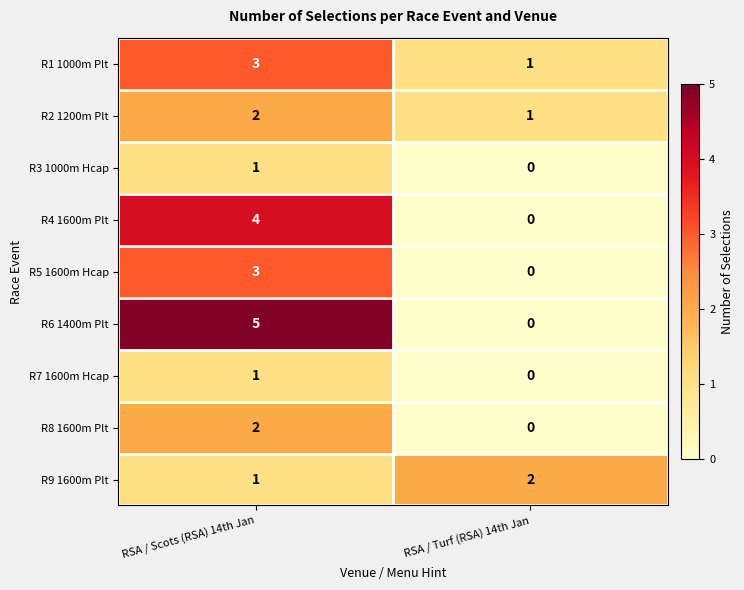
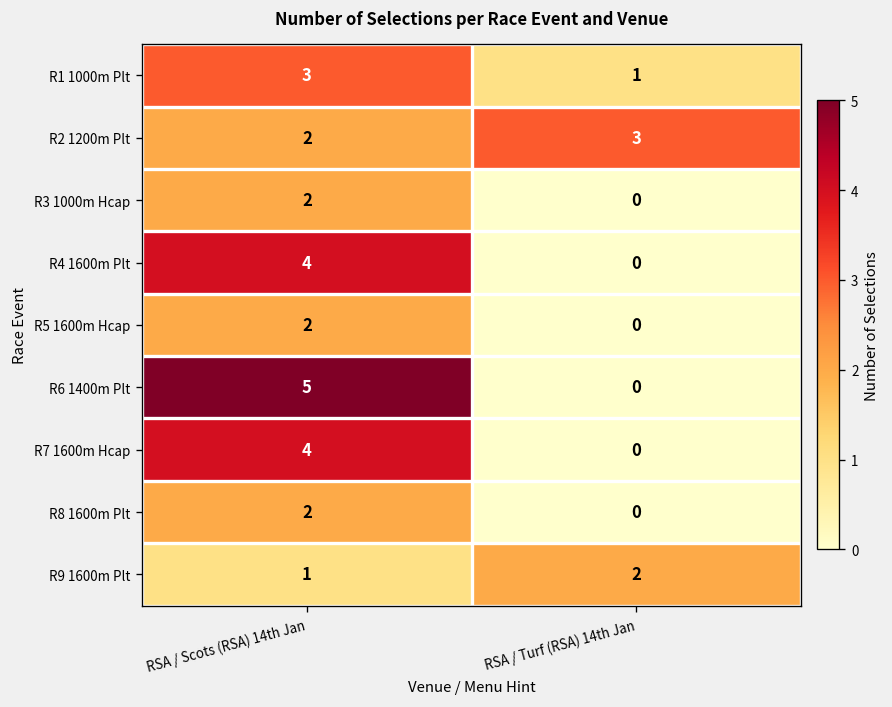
  {
    "R1 1000m Plt": {
      "RSA / Scots (RSA) 14th Jan": 3,
      "RSA / Turf (RSA) 14th Jan": 1
    },
    "R2 1200m Plt": {
      "RSA / Scots (RSA) 14th Jan": 2,
-     "RSA / Turf (RSA) 14th Jan": 1
+     "RSA / Turf (RSA) 14th Jan": 3
    },
    "R3 1000m Hcap": {
-     "RSA / Scots (RSA) 14th Jan": 1,
+     "RSA / Scots (RSA) 14th Jan": 2,
      "RSA / Turf (RSA) 14th Jan": 0
    },
    "R4 1600m Plt": {
      "RSA / Scots (RSA) 14th Jan": 4,
      "RSA / Turf (RSA) 14th Jan": 0
    },
    "R5 1600m Hcap": {
-     "RSA / Scots (RSA) 14th Jan": 3,
+     "RSA / Scots (RSA) 14th Jan": 2,
      "RSA / Turf (RSA) 14th Jan": 0
    },
    "R6 1400m Plt": {
      "RSA / Scots (RSA) 14th Jan": 5,
      "RSA / Turf (RSA) 14th Jan": 0
    },
    "R7 1600m Hcap": {
-     "RSA / Scots (RSA) 14th Jan": 1,
+     "RSA / Scots (RSA) 14th Jan": 4,
      "RSA / Turf (RSA) 14th Jan": 0
    },
    "R8 1600m Plt": {
      "RSA / Scots (RSA) 14th Jan": 2,
      "RSA / Turf (RSA) 14th Jan": 0
    },
    "R9 1600m Plt": {
      "RSA / Scots (RSA) 14th Jan": 1,
      "RSA / Turf (RSA) 14th Jan": 2
    }
  }
